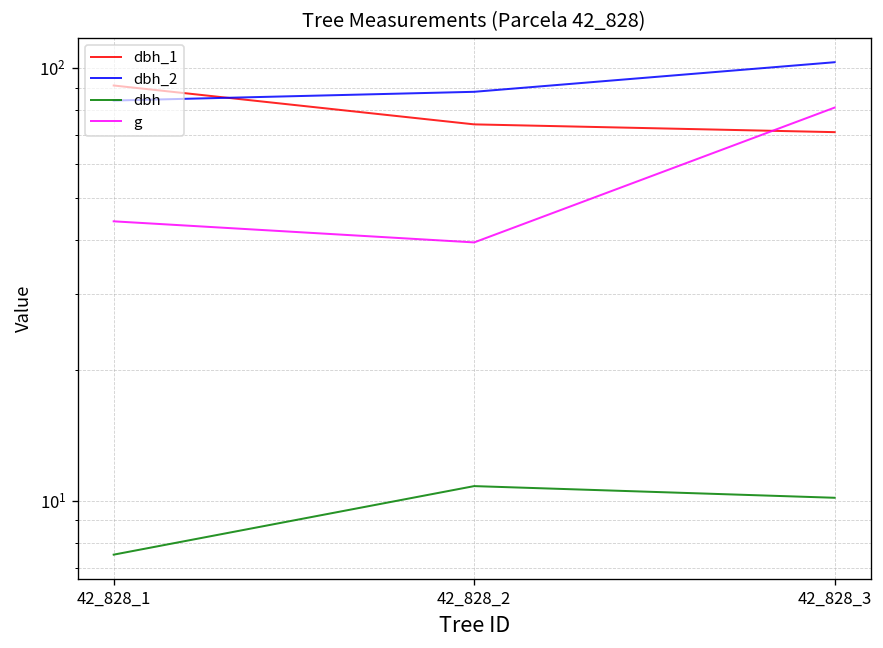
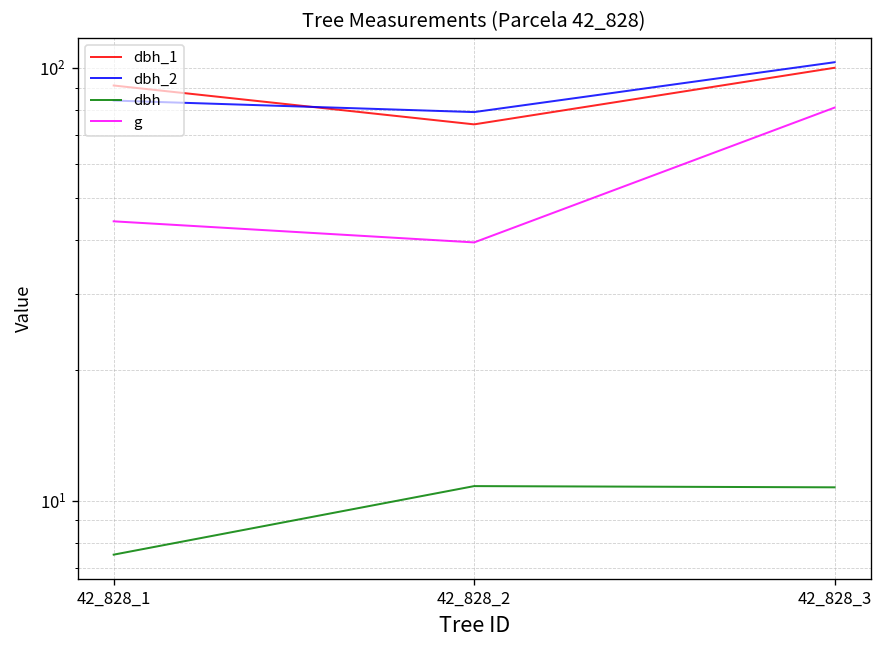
  {
    "dbh_1": {
      "42_828_2": 74,
-     "42_828_3": 71
+     "42_828_3": 100
    },
    "dbh_2": {
-     "42_828_2": 88,
+     "42_828_2": 79,
      "42_828_3": 103
    },
    "dbh": {
      "42_828_1": 7.5,
      "42_828_2": 10.8,
-     "42_828_3": 10.2
+     "42_828_3": 10.7
    },
    "g": {
      "42_828_1": 44,
      "42_828_2": 39,
      "42_828_3": 81
    }
  }
